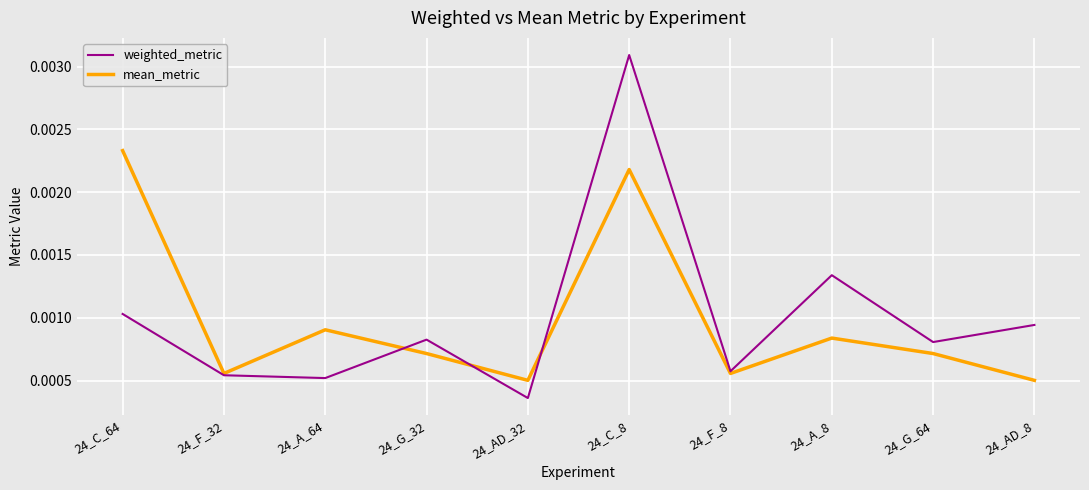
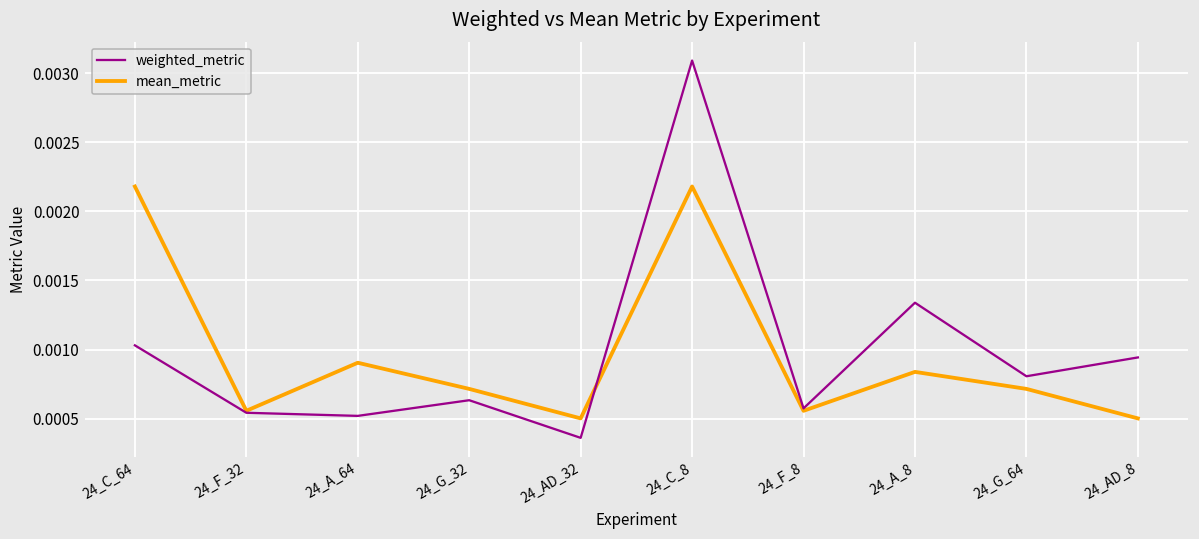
  {
    "weighted_metric": {
      "24_C_64": 0.00103,
      "24_A_64": 0.00052,
-     "24_G_32": 0.00083,
+     "24_G_32": 0.00063,
      "24_AD_32": 0.00036,
      "24_C_8": 0.00309,
      "24_A_8": 0.00134,
      "24_G_64": 0.00081,
      "24_AD_8": 0.00094
    },
    "mean_metric": {
-     "24_C_64": 0.00233,
+     "24_C_64": 0.00218,
      "24_A_64": 0.00090,
      "24_G_32": 0.00072,
      "24_AD_32": 0.00050,
      "24_C_8": 0.00218,
      "24_A_8": 0.00084,
      "24_G_64": 0.00072,
      "24_AD_8": 0.00050
    }
  }
